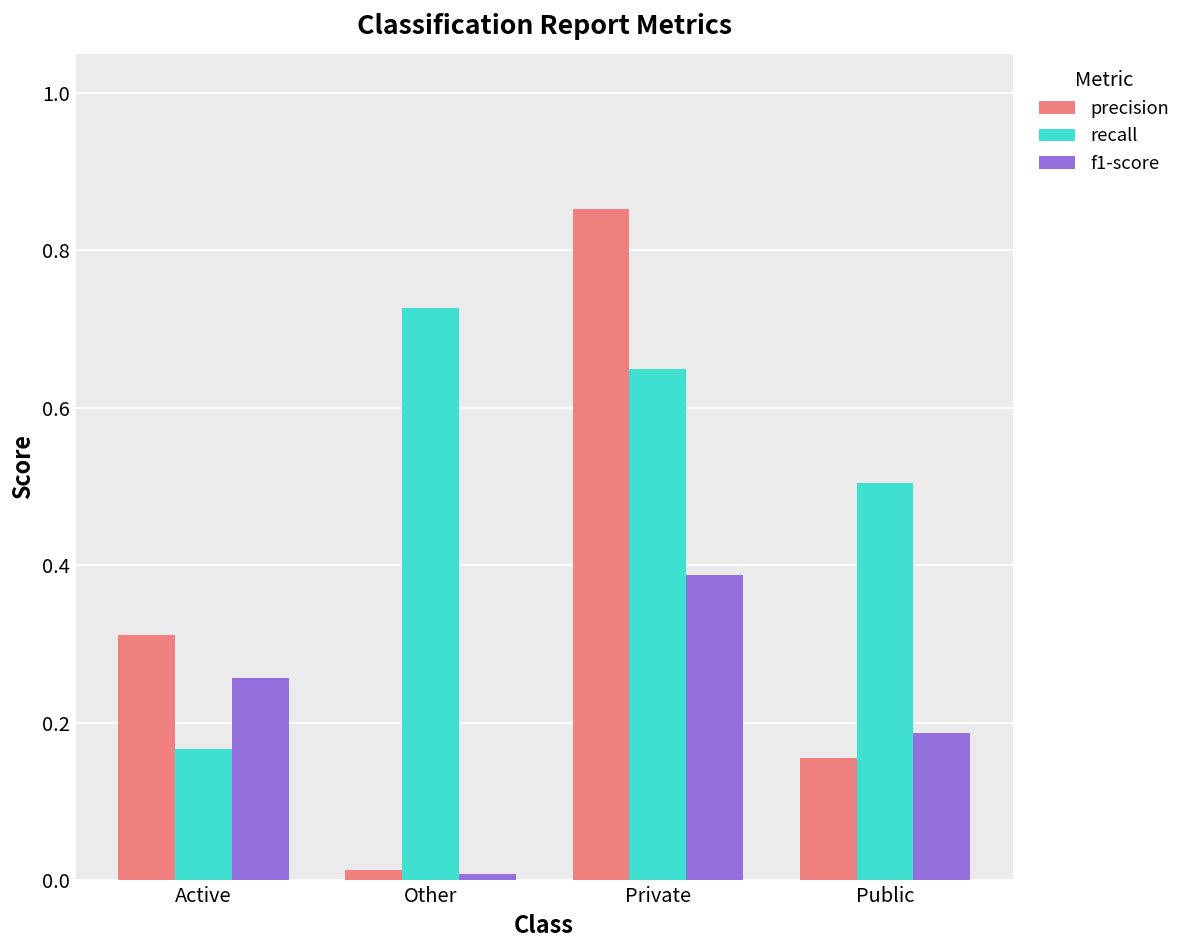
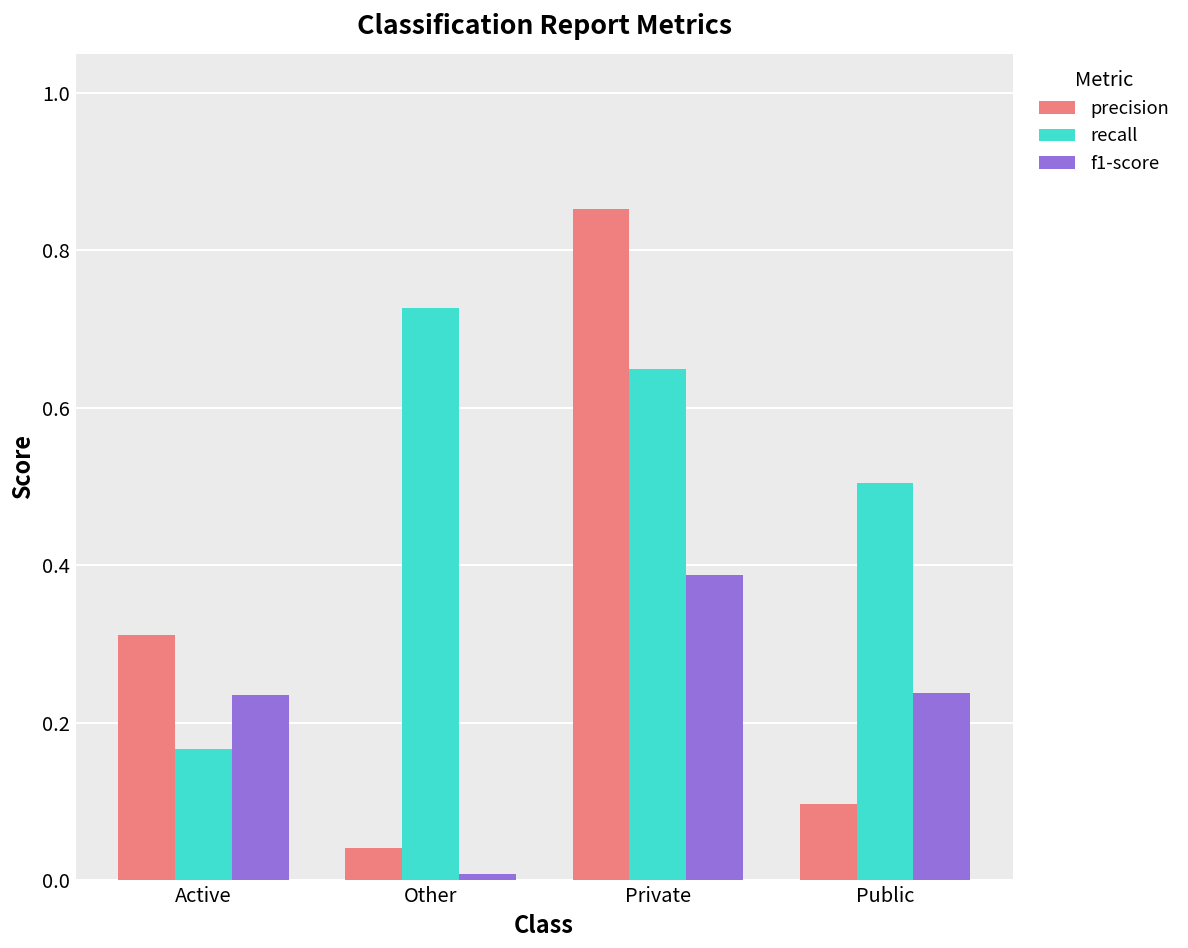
  {
    "precision": {
      "Active": 0.31,
-     "Other": 0.01,
+     "Other": 0.04,
      "Private": 0.85,
-     "Public": 0.16
+     "Public": 0.10
    },
    "recall": {
      "Active": 0.17,
      "Other": 0.73,
      "Private": 0.65,
      "Public": 0.50
    },
    "f1-score": {
-     "Active": 0.26,
+     "Active": 0.24,
      "Other": 0.01,
      "Private": 0.39,
-     "Public": 0.19
+     "Public": 0.24
    }
  }
